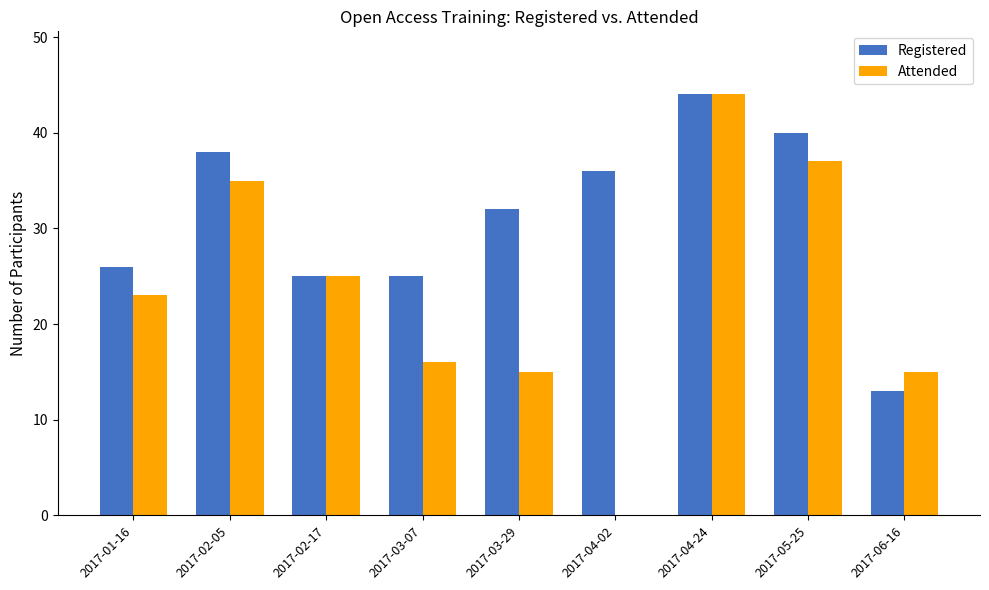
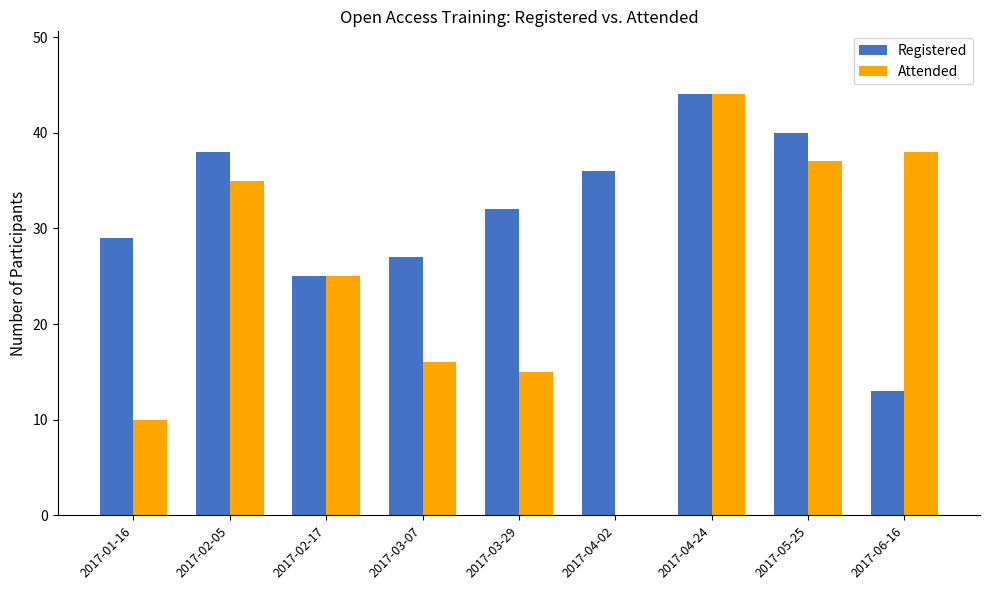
  {
    "Registered": {
-     "2017-01-16": 26,
+     "2017-01-16": 29,
      "2017-02-05": 38,
      "2017-02-17": 25,
-     "2017-03-07": 25,
+     "2017-03-07": 27,
      "2017-03-29": 32,
      "2017-04-02": 36,
      "2017-04-24": 44,
      "2017-05-25": 40,
      "2017-06-16": 13
    },
    "Attended": {
-     "2017-01-16": 23,
+     "2017-01-16": 10,
      "2017-02-05": 35,
      "2017-02-17": 25,
      "2017-03-07": 16,
      "2017-03-29": 15,
      "2017-04-02": 0,
      "2017-04-24": 44,
      "2017-05-25": 37,
-     "2017-06-16": 15
+     "2017-06-16": 38
    }
  }
